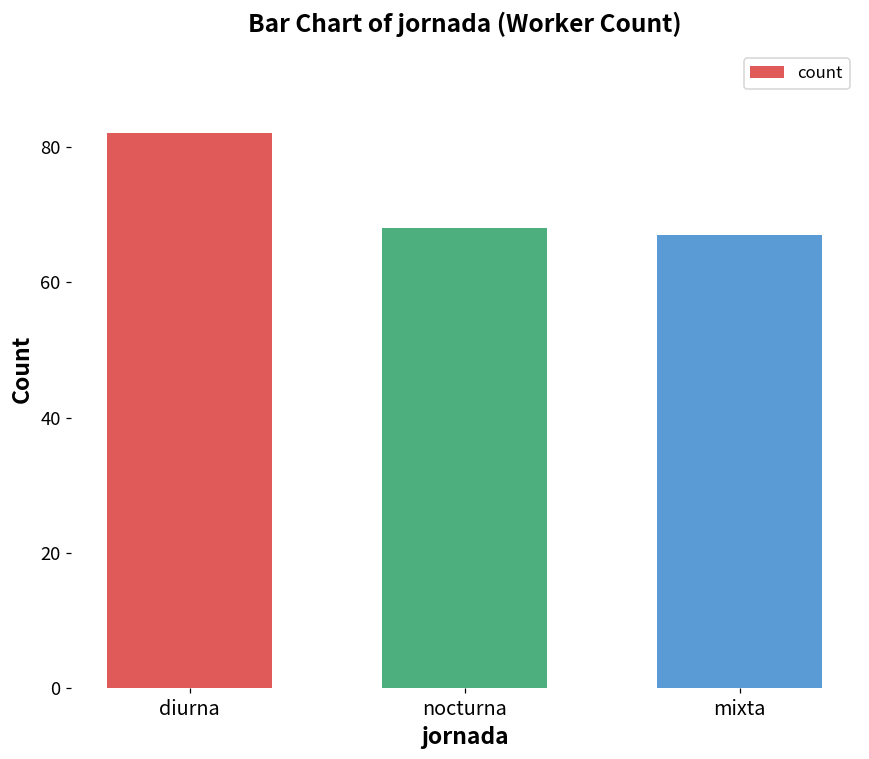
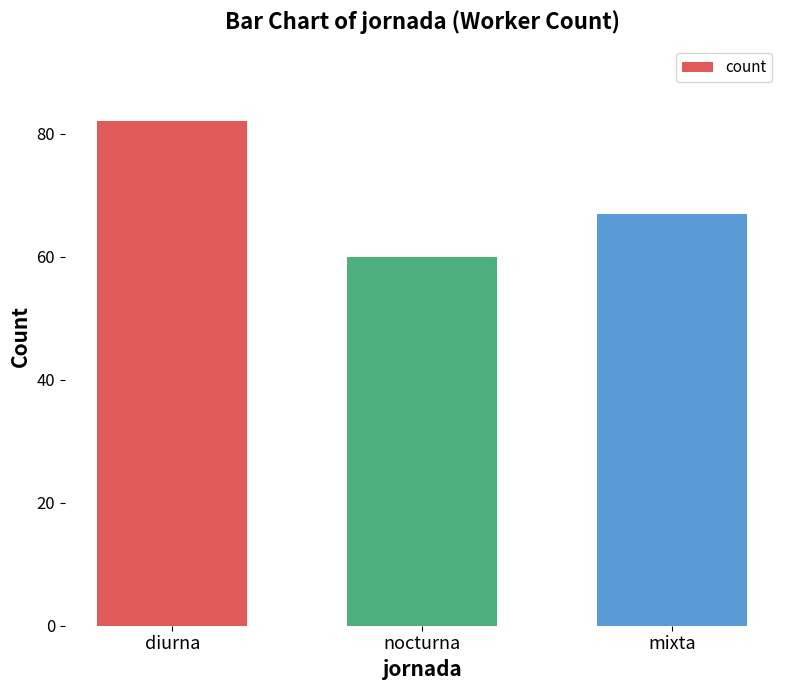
  {
    "diurna": 82,
-   "nocturna": 68,
+   "nocturna": 60,
    "mixta": 67
  }
